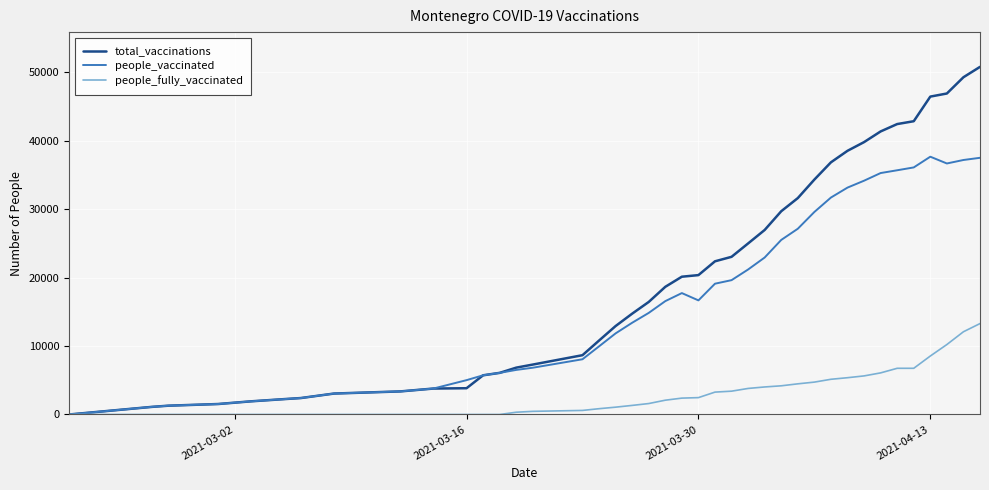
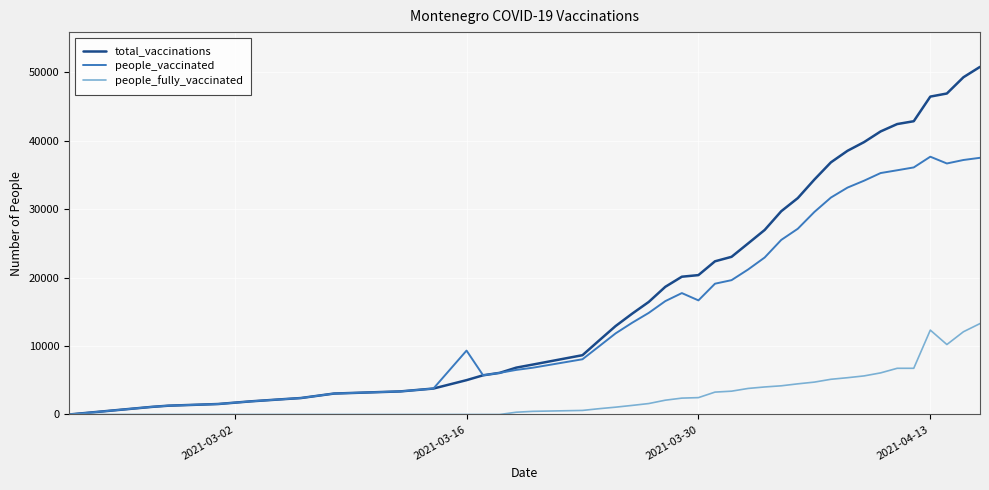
  {
    "total_vaccinations": {
-     "2021-03-16": 4000,
+     "2021-03-16": 5000,
      "2021-03-30": 20000,
      "2021-04-13": 46000
    },
    "people_vaccinated": {
-     "2021-03-16": 5000,
+     "2021-03-16": 9000,
      "2021-03-30": 17000,
      "2021-04-13": 38000
    },
    "people_fully_vaccinated": {
      "2021-03-16": 0,
      "2021-03-30": 2000,
-     "2021-04-13": 9000
+     "2021-04-13": 12000
    }
  }
